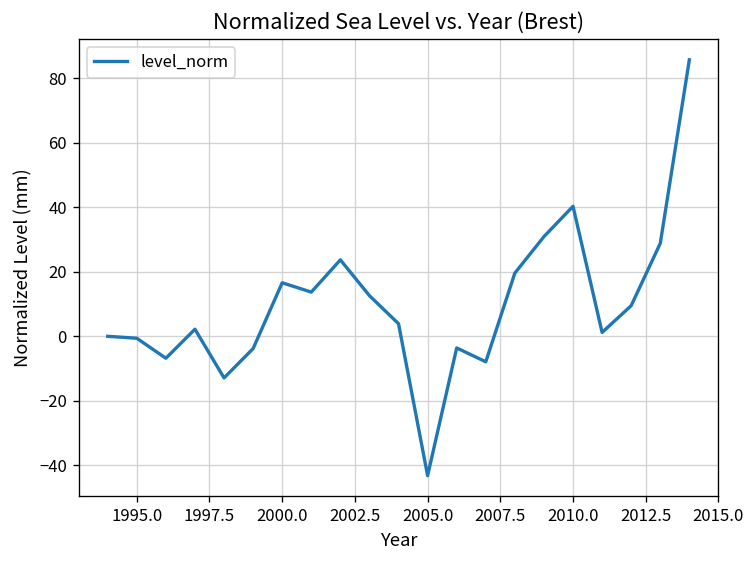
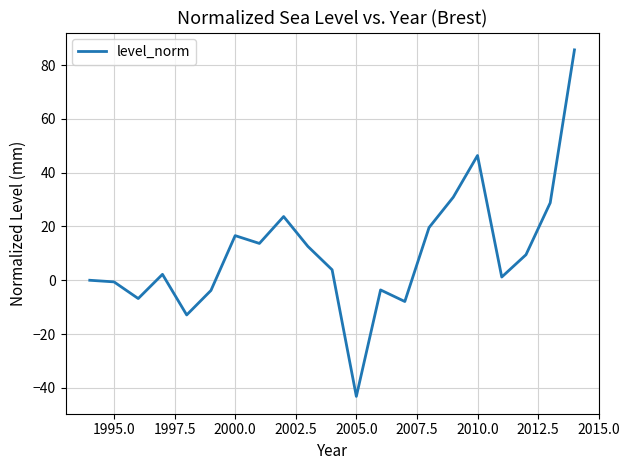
  {
    "1995.0": -1,
    "2000.0": 17,
    "2005.0": -43,
-   "2010.0": 40
+   "2010.0": 46
  }
